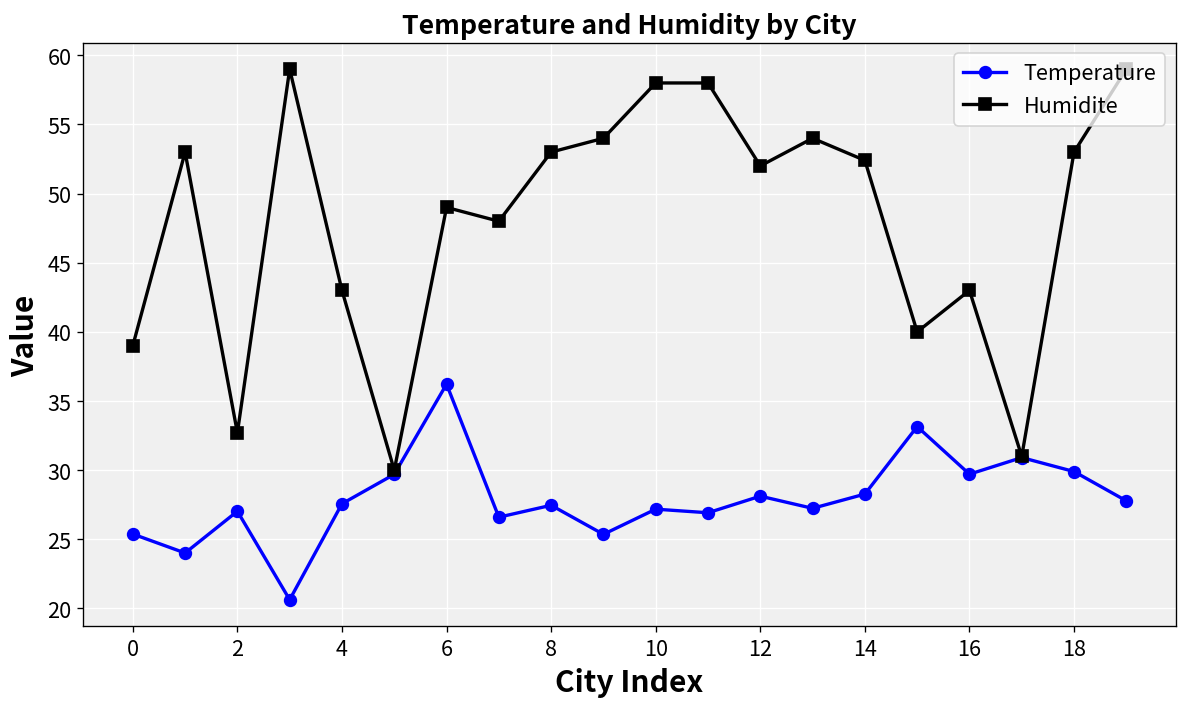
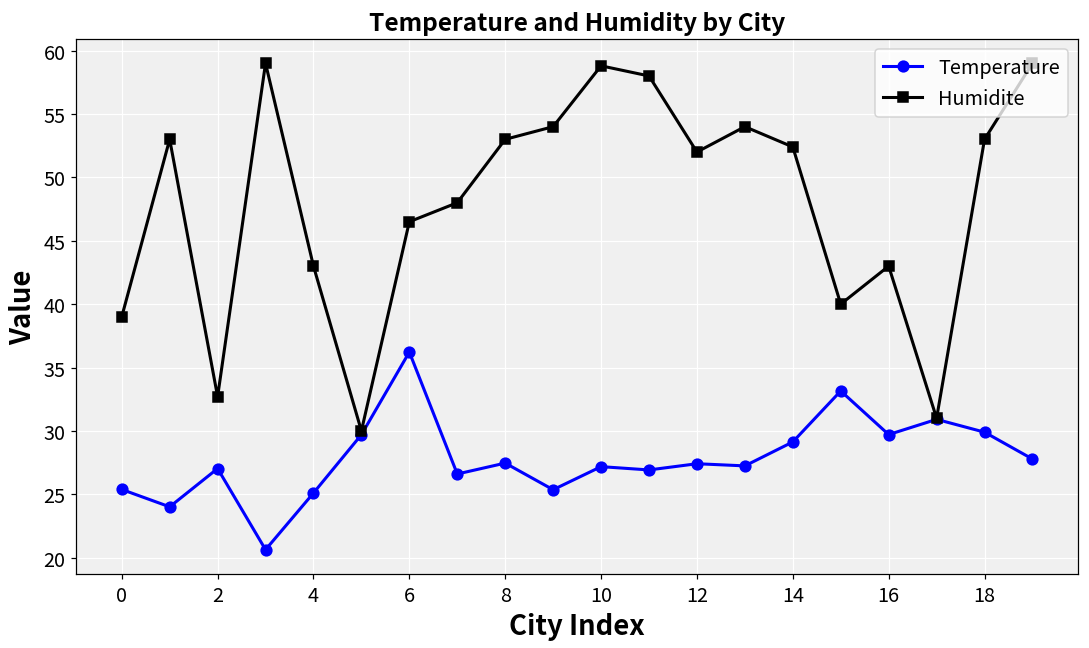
  {
    "Temperature": {
      "0": 25.4,
      "2": 27.0,
-     "4": 27.6,
+     "4": 25.1,
      "6": 36.2,
      "8": 27.5,
      "10": 27.2,
-     "12": 28.1,
-     "14": 28.3,
+     "12": 27.4,
+     "14": 29.1,
      "16": 29.7,
      "18": 29.9
    },
    "Humidite": {
      "0": 39.0,
      "2": 32.7,
      "4": 43.0,
-     "6": 49.0,
+     "6": 46.5,
      "8": 53.0,
-     "10": 58.0,
+     "10": 58.8,
      "12": 52.0,
      "14": 52.4,
      "16": 43.0,
      "18": 53.0
    }
  }
